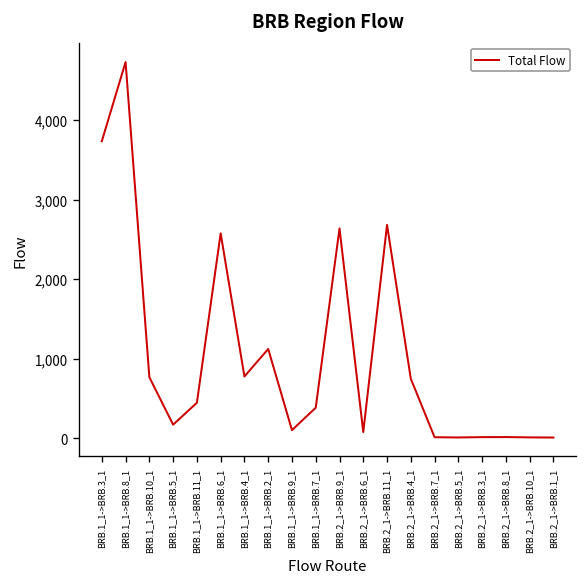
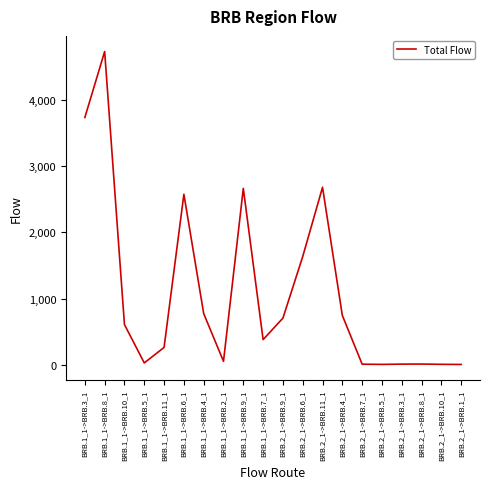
  {
    "BRB.1_1->BRB.3_1": "3,700",
    "BRB.1_1->BRB.8_1": "4,700",
-   "BRB.1_1->BRB.10_1": "800",
-   "BRB.1_1->BRB.5_1": "200",
-   "BRB.1_1->BRB.11_1": "400",
+   "BRB.1_1->BRB.10_1": "600",
+   "BRB.1_1->BRB.5_1": "0",
+   "BRB.1_1->BRB.11_1": "300",
    "BRB.1_1->BRB.6_1": "2,600",
    "BRB.1_1->BRB.4_1": "800",
-   "BRB.1_1->BRB.2_1": "1,100",
-   "BRB.1_1->BRB.9_1": "100",
+   "BRB.1_1->BRB.2_1": "100",
+   "BRB.1_1->BRB.9_1": "2,700",
    "BRB.1_1->BRB.7_1": "400",
-   "BRB.2_1->BRB.9_1": "2,600",
-   "BRB.2_1->BRB.6_1": "100",
+   "BRB.2_1->BRB.9_1": "700",
+   "BRB.2_1->BRB.6_1": "1,600",
    "BRB.2_1->BRB.11_1": "2,700",
    "BRB.2_1->BRB.4_1": "700",
    "BRB.2_1->BRB.7_1": "0",
    "BRB.2_1->BRB.5_1": "0",
    "BRB.2_1->BRB.3_1": "0",
    "BRB.2_1->BRB.8_1": "0",
    "BRB.2_1->BRB.10_1": "0",
    "BRB.2_1->BRB.1_1": "0"
  }
